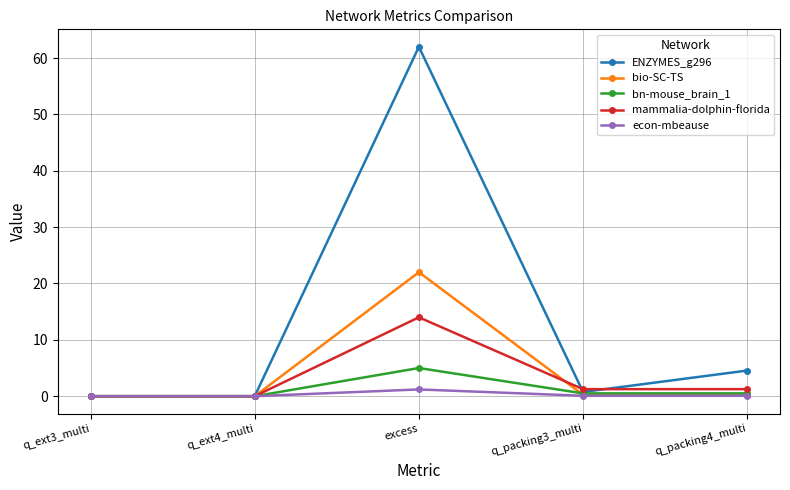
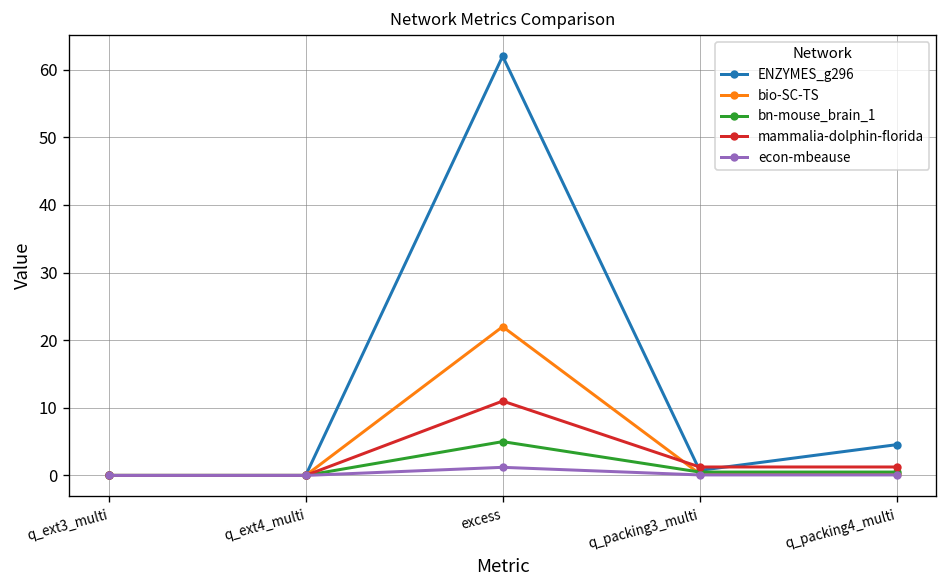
  {
    "ENZYMES_g296": {
      "excess": 62,
      "q_packing4_multi": 5
    },
    "bio-SC-TS": {
      "excess": 22
    },
    "bn-mouse_brain_1": {
      "excess": 5
    },
    "mammalia-dolphin-florida": {
-     "excess": 14,
+     "excess": 11,
      "q_packing3_multi": 1,
      "q_packing4_multi": 1
    },
    "econ-mbeause": {
      "excess": 1
    }
  }
